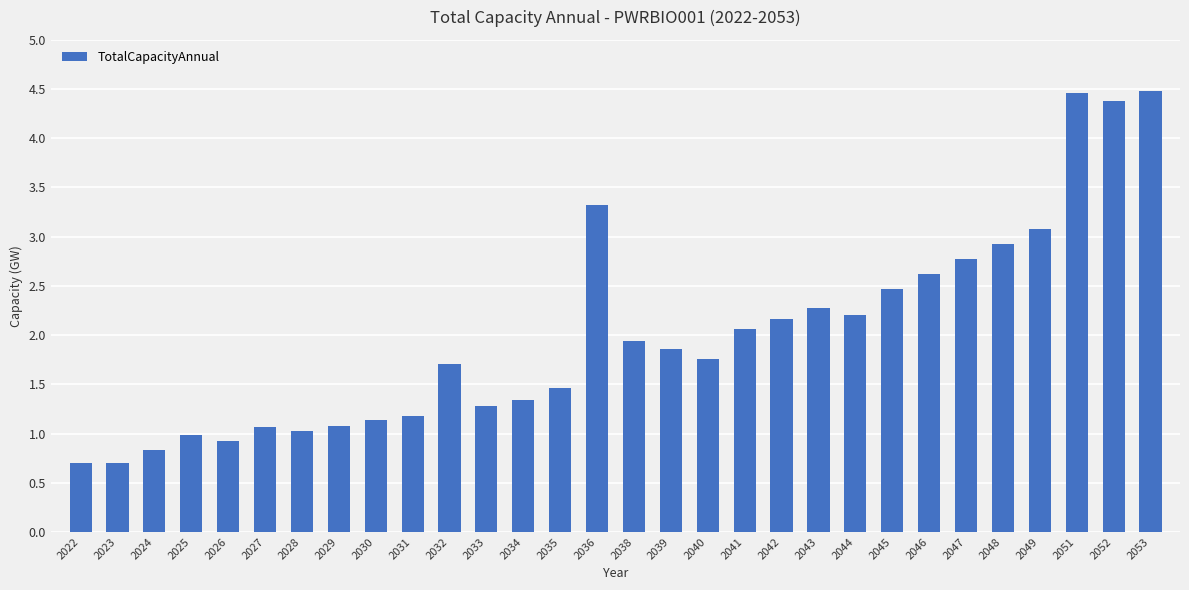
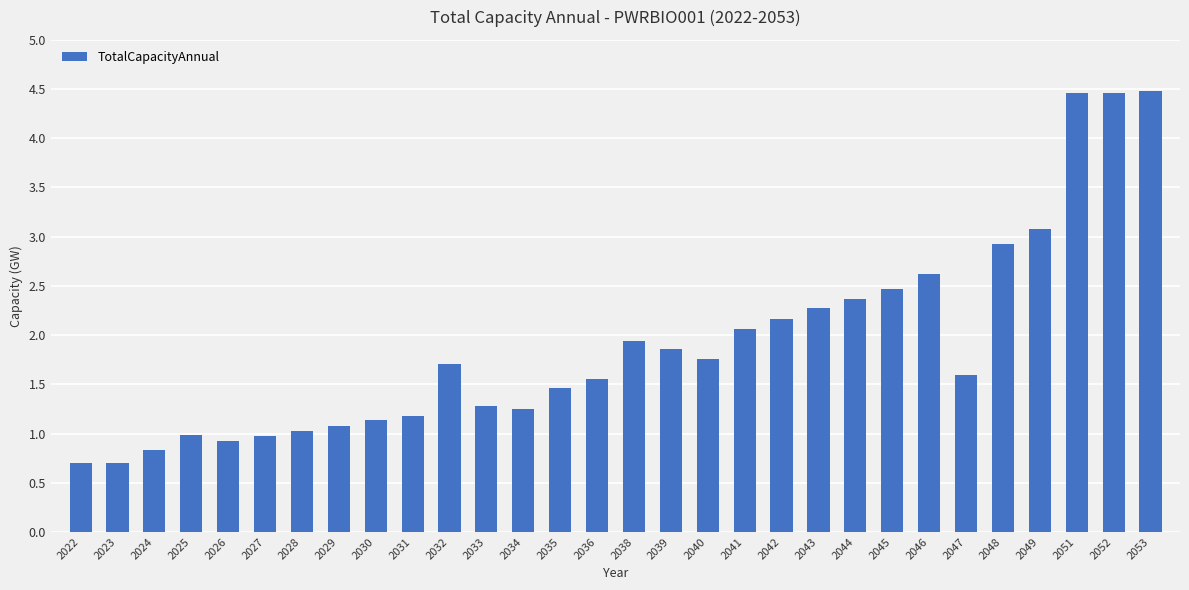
  {
    "2022": 0.7,
    "2023": 0.7,
    "2024": 0.8,
    "2025": 1.0,
    "2026": 0.9,
-   "2027": 1.1,
+   "2027": 1.0,
    "2028": 1.0,
    "2029": 1.1,
    "2030": 1.1,
    "2031": 1.2,
    "2032": 1.7,
    "2033": 1.3,
-   "2034": 1.34,
+   "2034": 1.25,
    "2035": 1.5,
-   "2036": 3.3,
+   "2036": 1.6,
    "2038": 1.9,
    "2039": 1.9,
    "2040": 1.8,
    "2041": 2.1,
    "2042": 2.2,
    "2043": 2.3,
-   "2044": 2.2,
+   "2044": 2.4,
    "2045": 2.5,
    "2046": 2.6,
-   "2047": 2.8,
+   "2047": 1.6,
    "2048": 2.9,
    "2049": 3.1,
    "2051": 4.5,
-   "2052": 4.4,
+   "2052": 4.5,
    "2053": 4.5
  }
